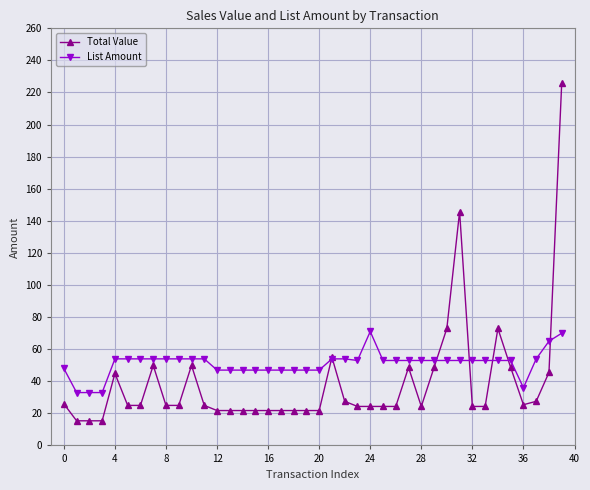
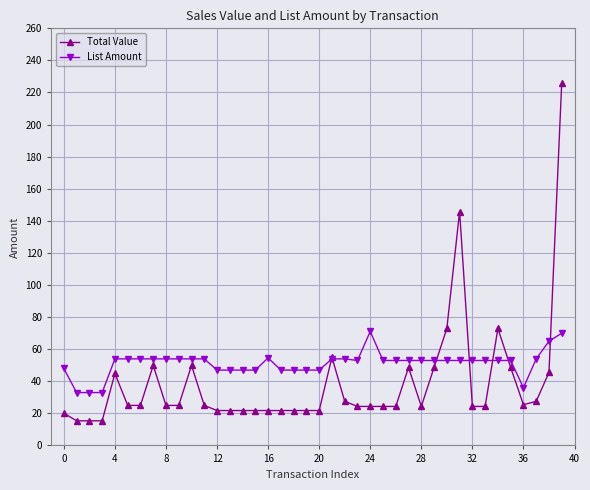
  {
    "Total Value": {
-     "0": 26,
+     "0": 20,
      "4": 45,
      "8": 25,
      "12": 22,
      "16": 22,
      "20": 22,
      "24": 24,
      "28": 24,
      "32": 24,
      "36": 25
    },
    "List Amount": {
      "0": 48,
      "4": 54,
      "8": 54,
      "12": 47,
-     "16": 47,
+     "16": 55,
      "20": 47,
      "24": 71,
      "28": 53,
      "32": 53,
      "36": 36
    }
  }
